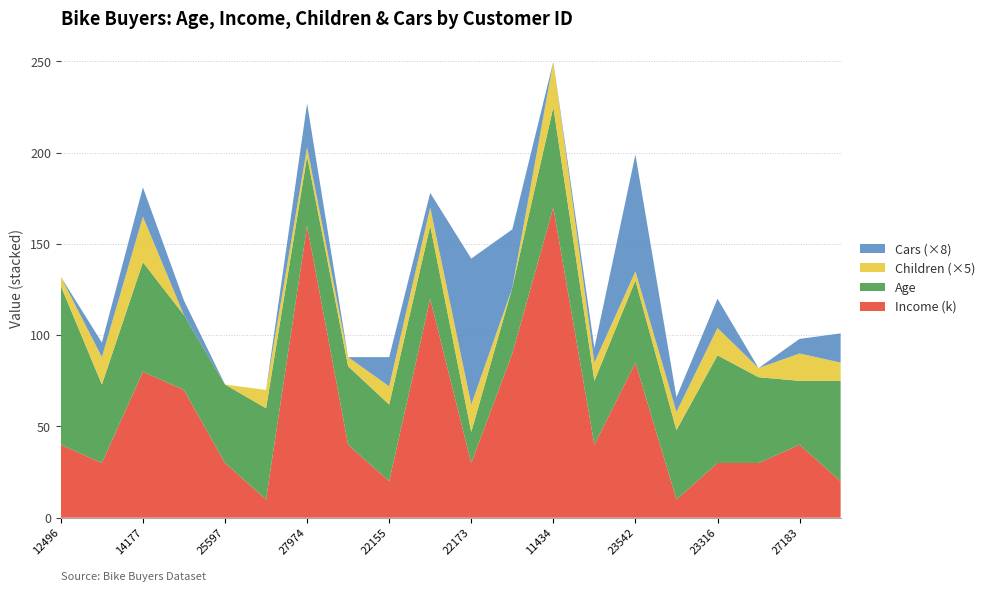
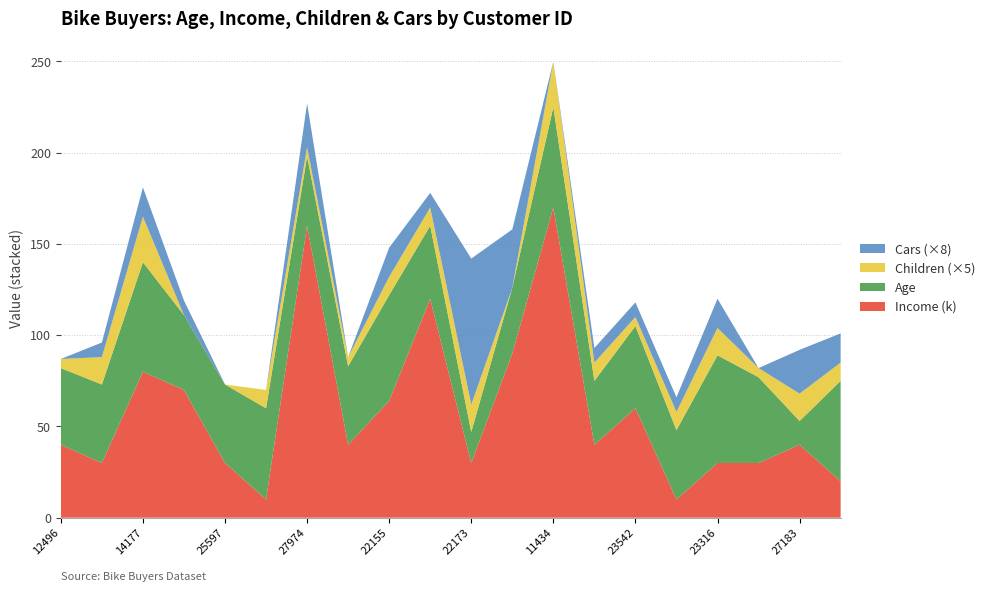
  {
    "Income (k)": {
      "12496": 40,
      "14177": 80,
      "25597": 30,
      "27974": 160,
-     "22155": 20,
+     "22155": 64,
      "22173": 30,
      "11434": 170,
-     "23542": 85,
+     "23542": 60,
      "23316": 30,
      "27183": 40
    },
    "Age": {
-     "12496": 87,
+     "12496": 42,
      "14177": 60,
      "27974": 38,
-     "22155": 42,
+     "22155": 58,
      "22173": 17,
      "11434": 55,
      "23542": 45,
      "23316": 59,
-     "27183": 35
+     "27183": 13
    },
    "Children (×5)": {
      "14177": 25,
      "27974": 5,
      "22155": 10,
      "22173": 15,
      "23542": 5,
      "23316": 15,
      "27183": 15
    },
    "Cars (×8)": {
      "14177": 16,
      "27974": 24,
      "22155": 16,
      "22173": 80,
-     "23542": 64,
+     "23542": 8,
      "23316": 16,
-     "27183": 8
+     "27183": 24
    }
  }
